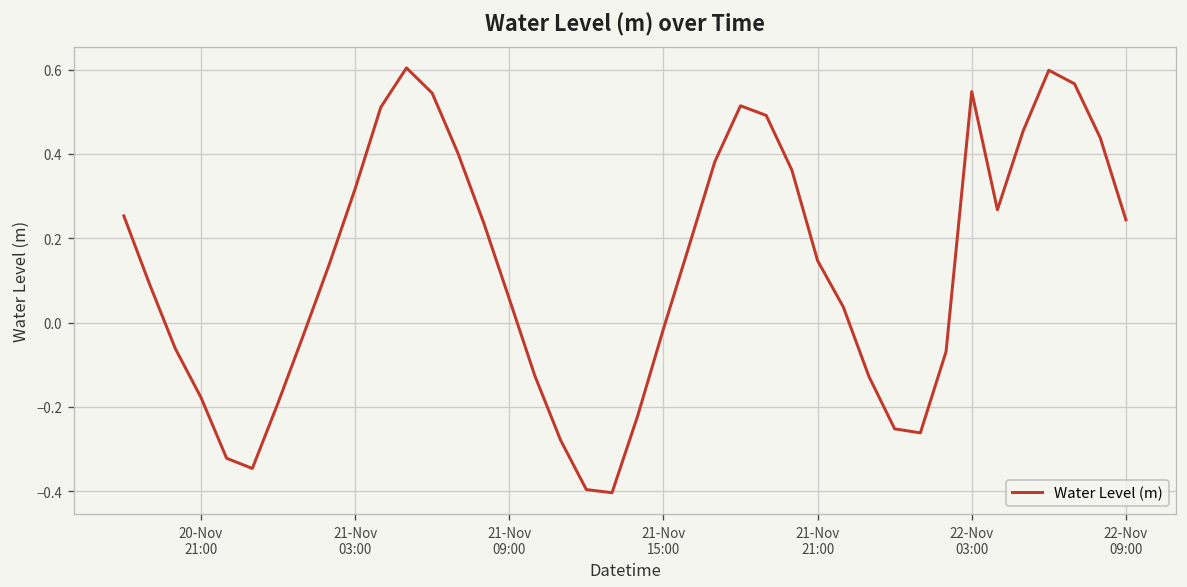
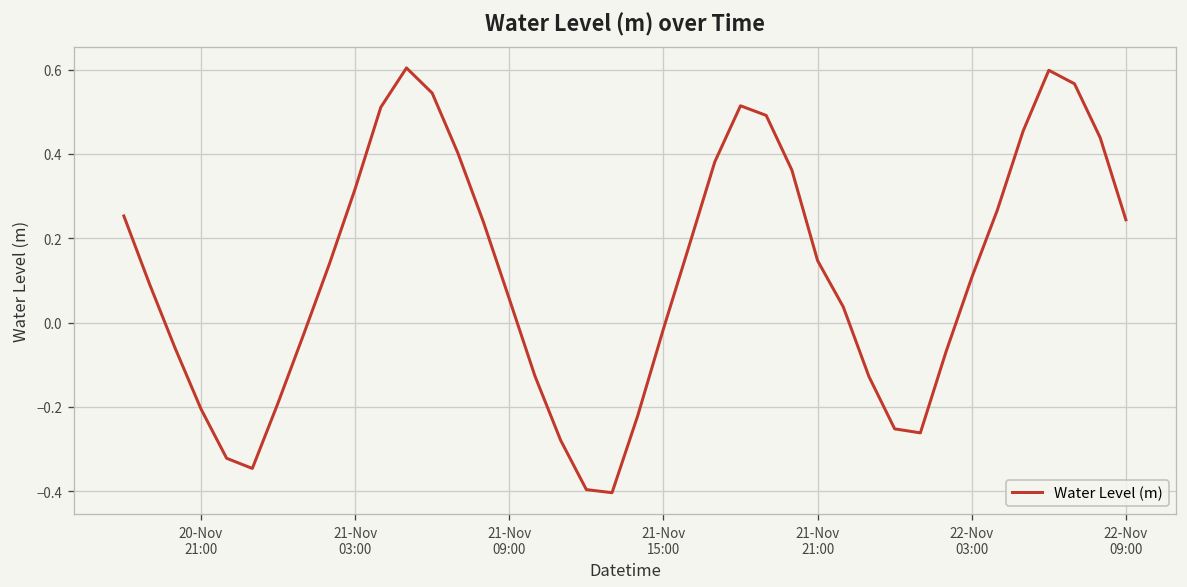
  {
-   "20-Nov 21:00": -0.18,
+   "20-Nov 21:00": -0.20,
    "21-Nov 03:00": 0.32,
    "21-Nov 09:00": 0.06,
    "21-Nov 15:00": -0.01,
    "21-Nov 21:00": 0.15,
-   "22-Nov 03:00": 0.55,
+   "22-Nov 03:00": 0.11,
    "22-Nov 09:00": 0.24
  }
